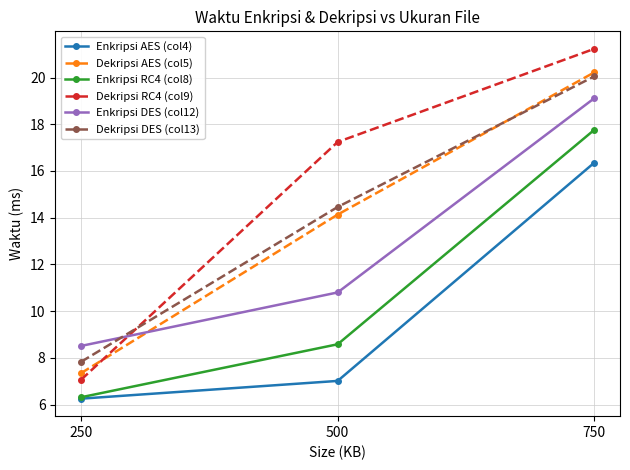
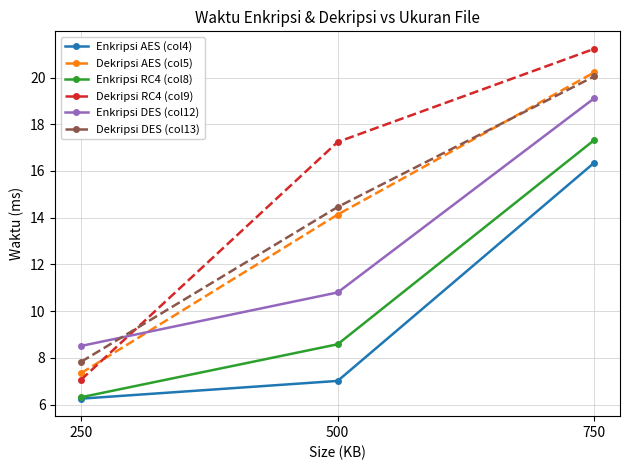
  {
    "Enkripsi AES (col4)": {
      "500": 7.0,
      "750": 16.4
    },
    "Dekripsi AES (col5)": {
      "250": 7.3,
      "500": 14.1,
      "750": 20.2
    },
    "Enkripsi RC4 (col8)": {
      "500": 8.6,
-     "750": 17.8
+     "750": 17.3
    },
    "Dekripsi RC4 (col9)": {
      "250": 7.1,
      "500": 17.2,
      "750": 21.2
    },
    "Enkripsi DES (col12)": {
      "250": 8.5,
      "500": 10.8,
      "750": 19.1
    },
    "Dekripsi DES (col13)": {
      "250": 7.8,
      "500": 14.5,
      "750": 20.1
    }
  }
